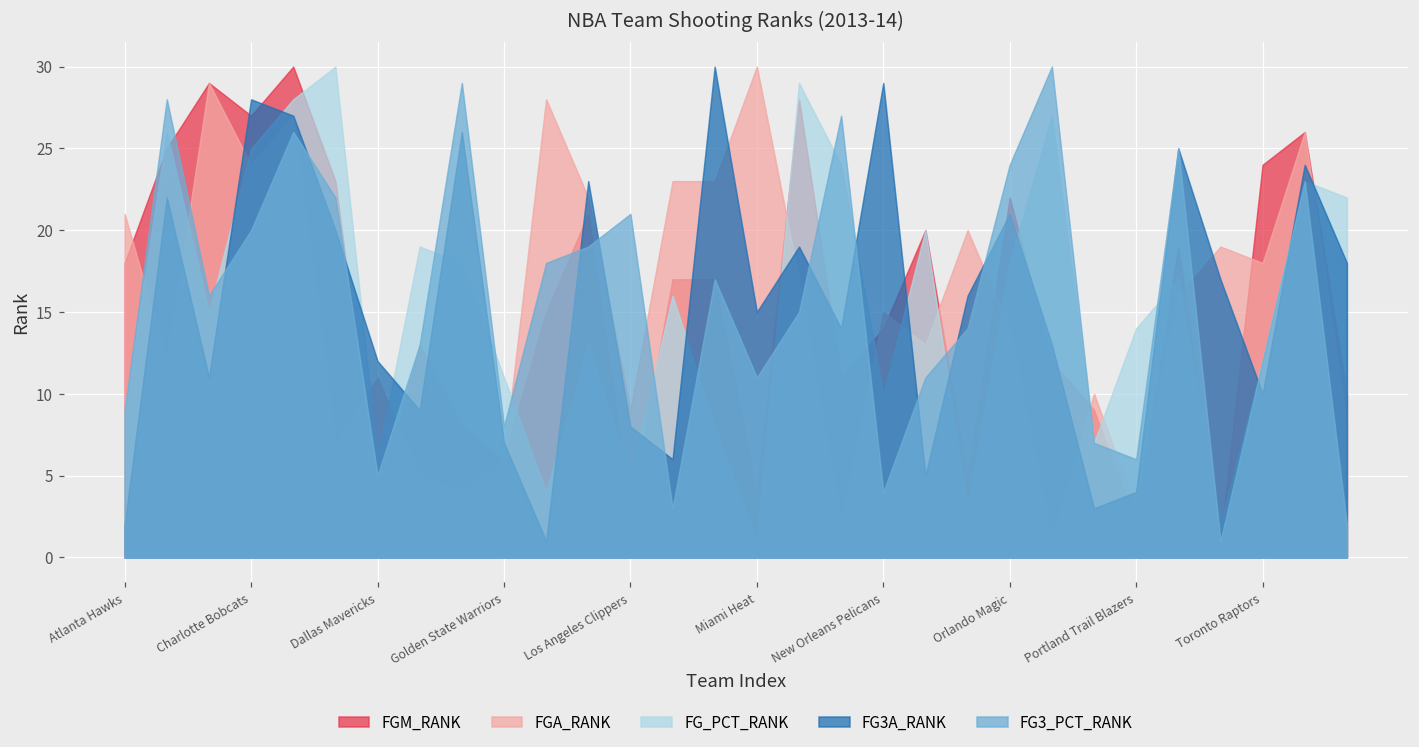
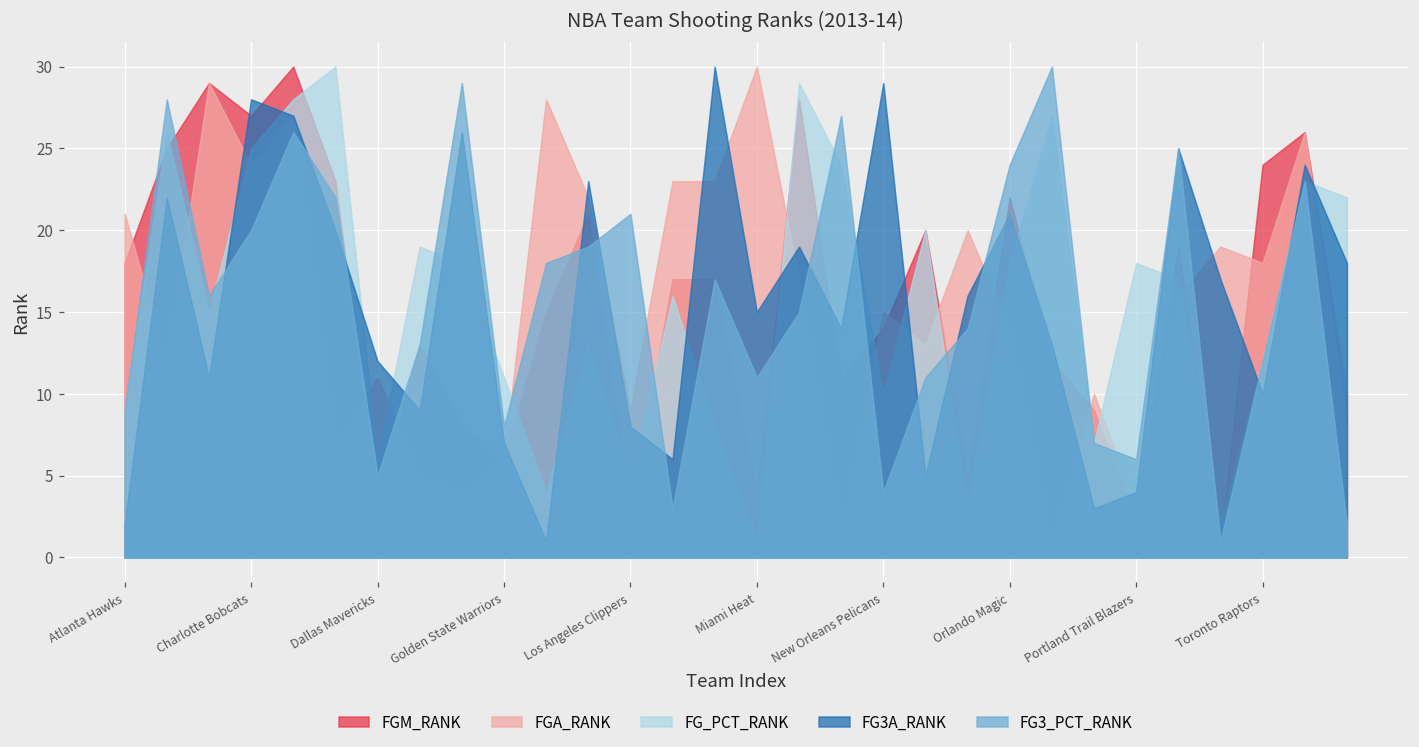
  {
    "FGM_RANK": {
      "Atlanta Hawks": 18,
      "Charlotte Bobcats": 27,
      "Dallas Mavericks": 3,
      "Los Angeles Clippers": 3,
      "Miami Heat": 4,
      "New Orleans Pelicans": 14,
      "Orlando Magic": 22,
      "Portland Trail Blazers": 2,
      "Toronto Raptors": 24
    },
    "FGA_RANK": {
      "Atlanta Hawks": 21,
      "Charlotte Bobcats": 24,
      "Dallas Mavericks": 11,
      "Los Angeles Clippers": 9,
      "Miami Heat": 30,
      "New Orleans Pelicans": 15,
      "Orlando Magic": 14,
      "Portland Trail Blazers": 3,
      "Toronto Raptors": 18
    },
    "FG_PCT_RANK": {
      "Charlotte Bobcats": 25,
      "Dallas Mavericks": 6,
      "Golden State Warriors": 11,
      "Los Angeles Clippers": 5,
      "Miami Heat": 1,
      "New Orleans Pelicans": 10,
      "Orlando Magic": 18,
-     "Portland Trail Blazers": 14
+     "Portland Trail Blazers": 18
    },
    "FG3A_RANK": {
      "Atlanta Hawks": 2,
      "Charlotte Bobcats": 28,
      "Dallas Mavericks": 12,
      "Golden State Warriors": 7,
      "Los Angeles Clippers": 8,
      "Miami Heat": 15,
      "New Orleans Pelicans": 29,
      "Orlando Magic": 21,
      "Portland Trail Blazers": 4,
      "Toronto Raptors": 10
    },
    "FG3_PCT_RANK": {
      "Charlotte Bobcats": 20,
      "Dallas Mavericks": 5,
      "Golden State Warriors": 8,
      "Los Angeles Clippers": 21,
      "Miami Heat": 11,
      "New Orleans Pelicans": 4,
      "Orlando Magic": 24,
      "Portland Trail Blazers": 6
    }
  }
